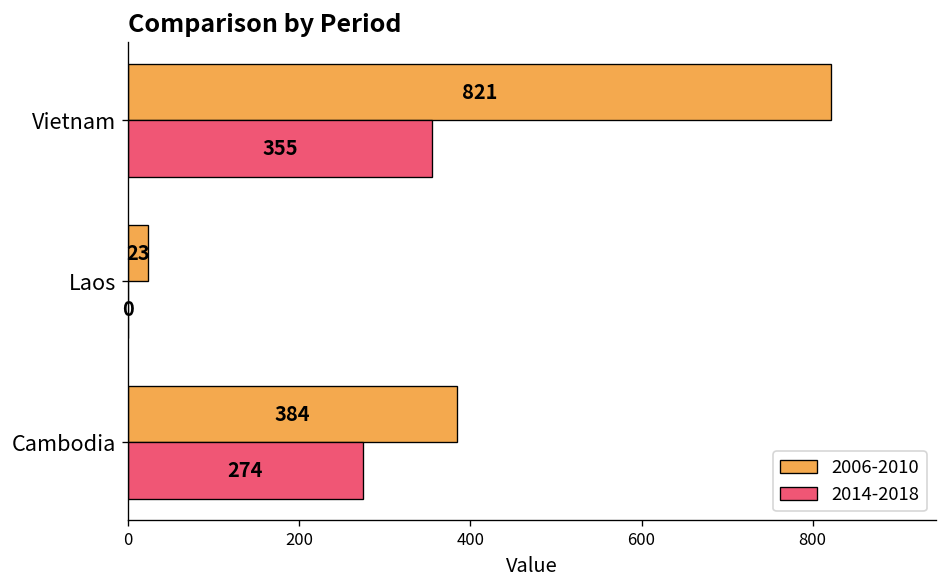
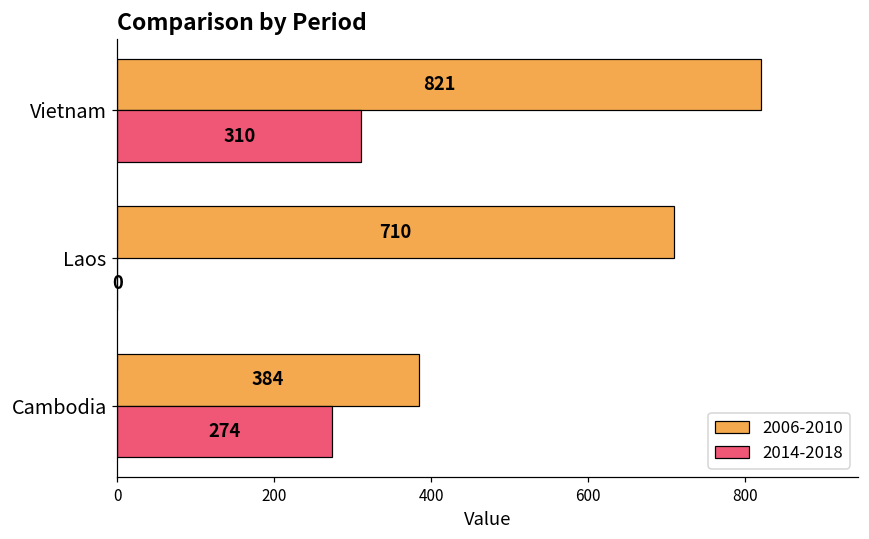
  {
    "2006-2010": {
      "Vietnam": 821,
-     "Laos": 23,
+     "Laos": 710,
      "Cambodia": 384
    },
    "2014-2018": {
-     "Vietnam": 355,
+     "Vietnam": 310,
      "Laos": 0,
      "Cambodia": 274
    }
  }
